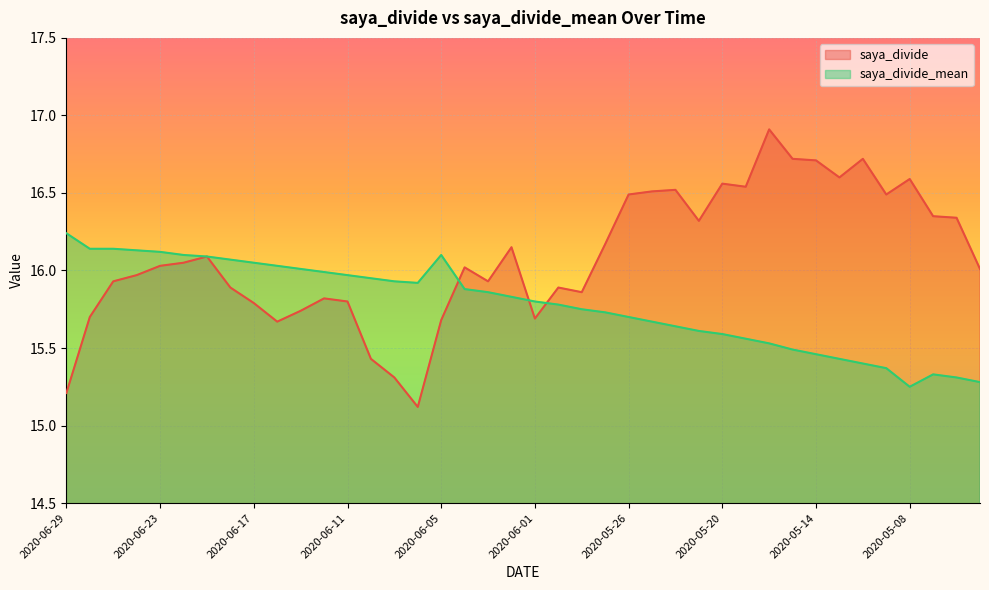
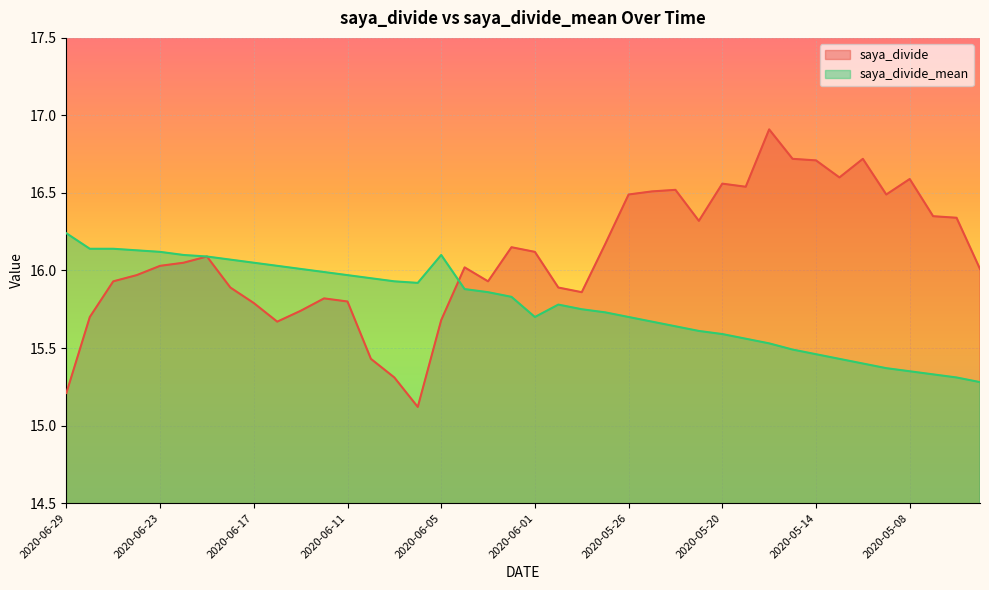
  {
    "saya_divide": {
      "2020-06-29": 15.21,
      "2020-06-23": 16.03,
      "2020-06-17": 15.79,
      "2020-06-11": 15.80,
      "2020-06-05": 15.68,
-     "2020-06-01": 15.69,
+     "2020-06-01": 16.12,
      "2020-05-26": 16.49,
      "2020-05-20": 16.56,
      "2020-05-14": 16.71,
      "2020-05-08": 16.59
    },
    "saya_divide_mean": {
      "2020-06-29": 16.24,
      "2020-06-23": 16.12,
      "2020-06-17": 16.05,
      "2020-06-11": 15.97,
      "2020-06-05": 16.10,
-     "2020-06-01": 15.8,
+     "2020-06-01": 15.7,
      "2020-05-26": 15.70,
      "2020-05-20": 15.59,
      "2020-05-14": 15.46,
-     "2020-05-08": 15.25
+     "2020-05-08": 15.35
    }
  }
